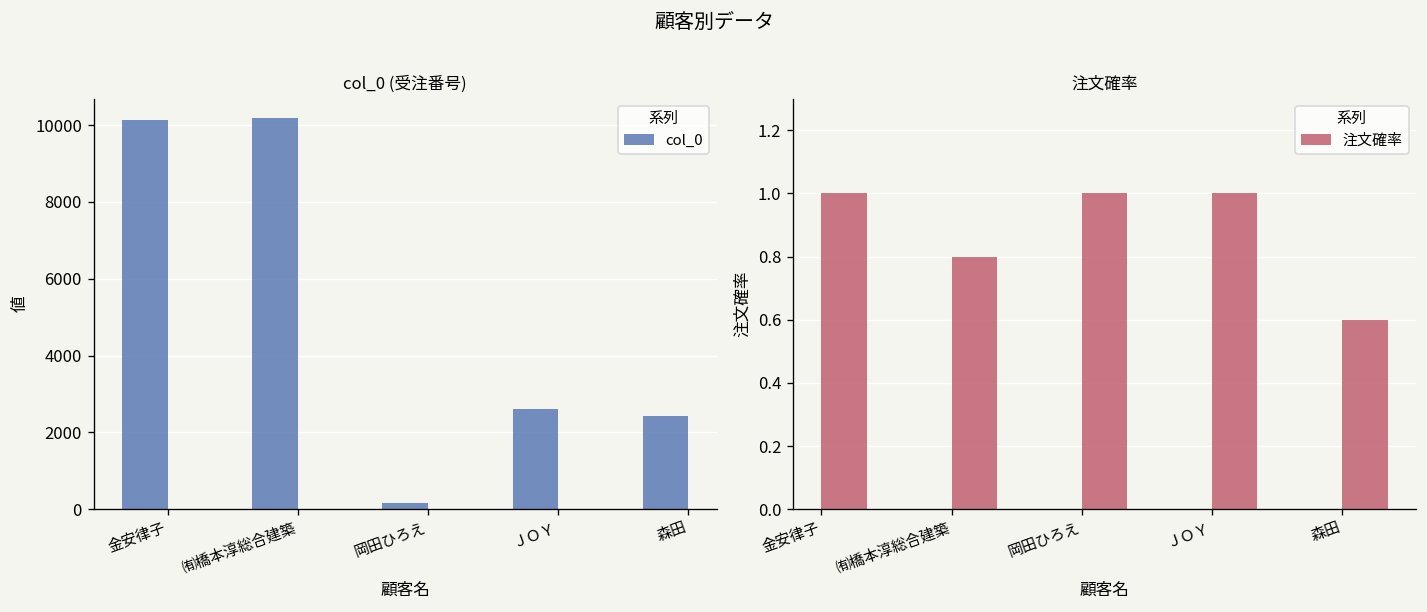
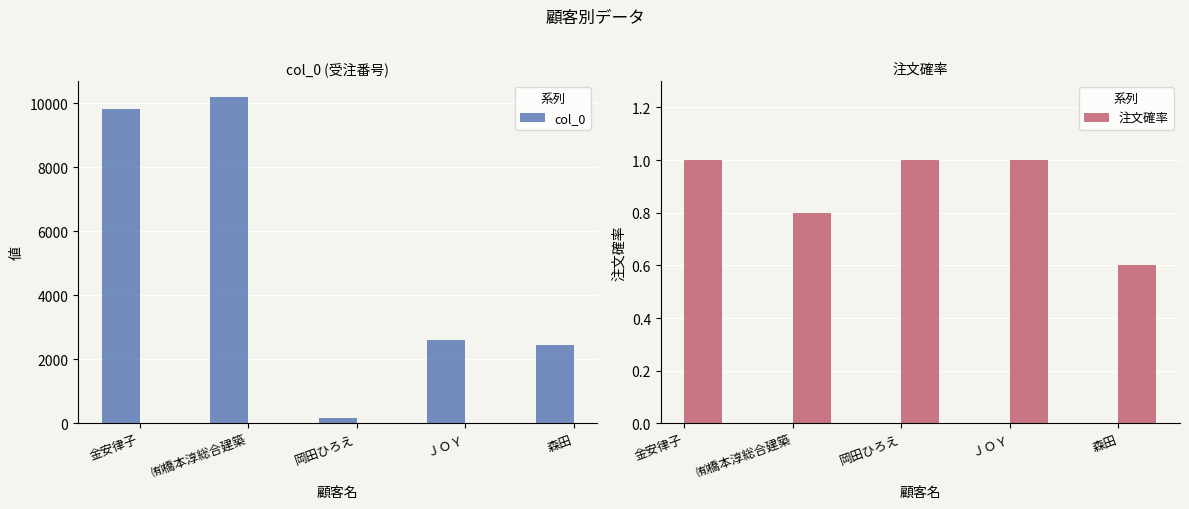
  {
    "col_0 (受注番号)": {
-     "金安律子": 10100,
+     "金安律子": 9800,
      "㈲橋本淳総合建築": 10200,
      "岡田ひろえ": 200,
      "ＪＯＹ": 2600,
      "森田": 2400
    },
    "注文確率": {
      "金安律子": 1.00,
      "㈲橋本淳総合建築": 0.80,
      "岡田ひろえ": 1.00,
      "ＪＯＹ": 1.00,
      "森田": 0.60
    }
  }
